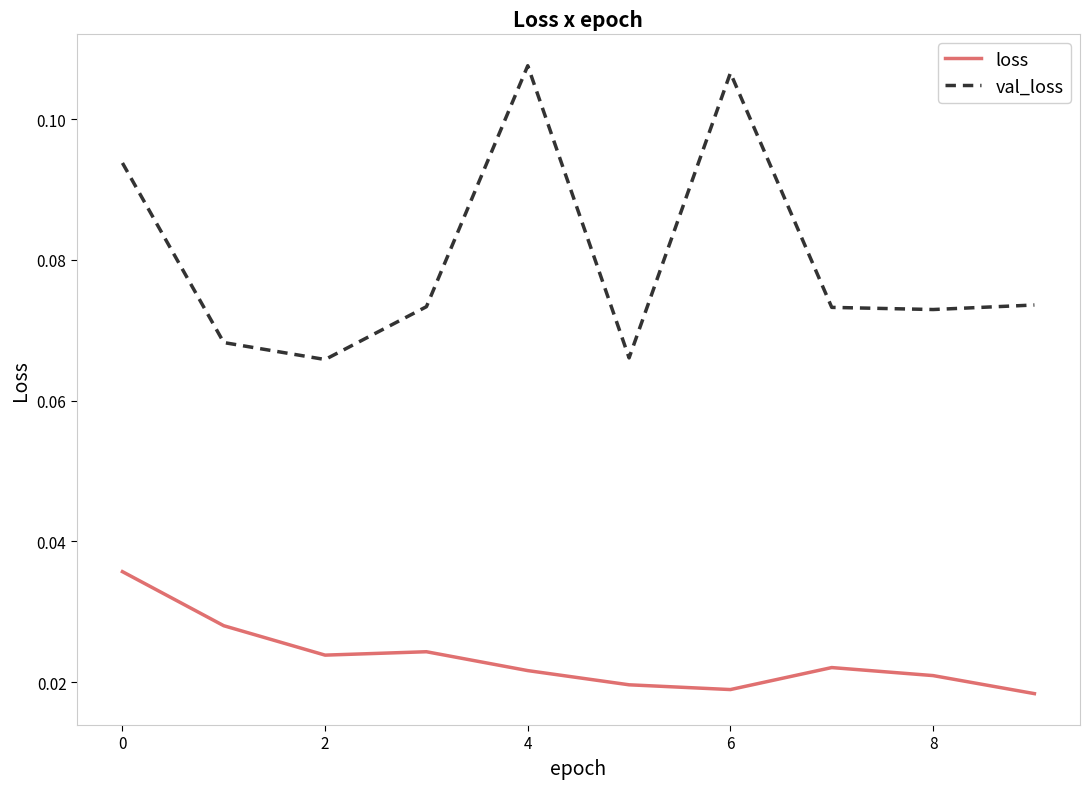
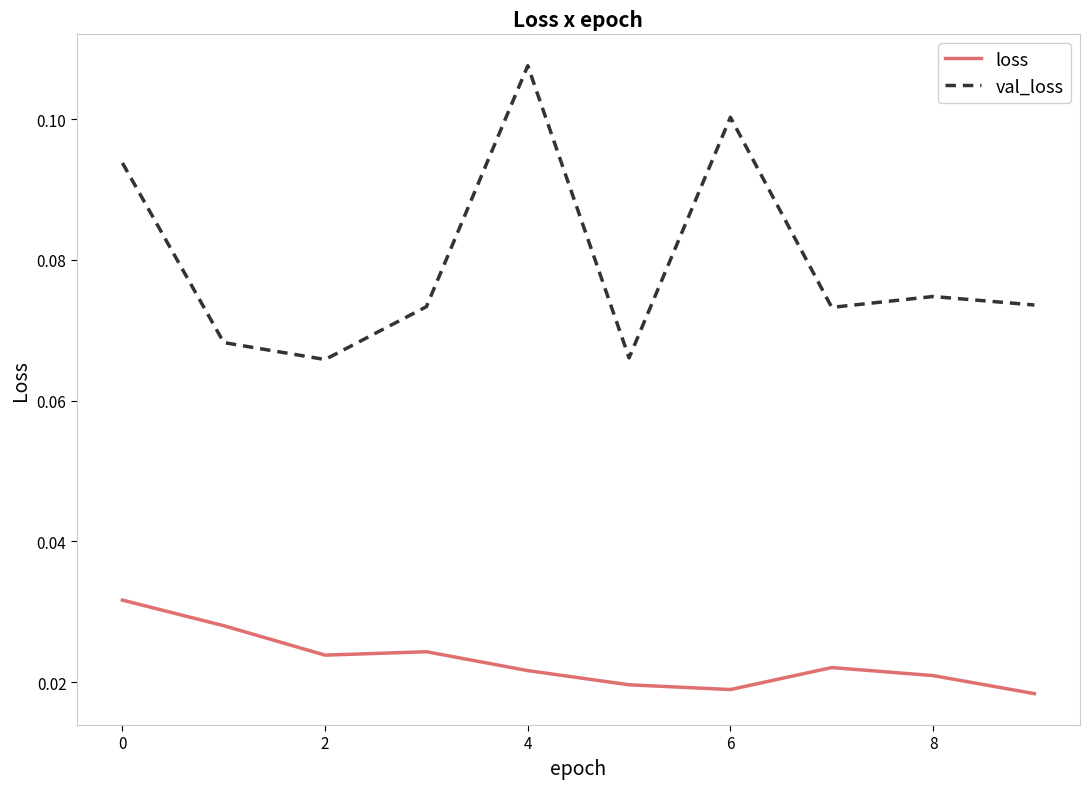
  {
    "loss": {
-     "0": 0.036,
+     "0": 0.032,
      "2": 0.024,
      "4": 0.022,
      "6": 0.019,
      "8": 0.021
    },
    "val_loss": {
      "0": 0.094,
      "2": 0.066,
      "4": 0.108,
-     "6": 0.107,
-     "8": 0.073
+     "6": 0.100,
+     "8": 0.075
    }
  }
